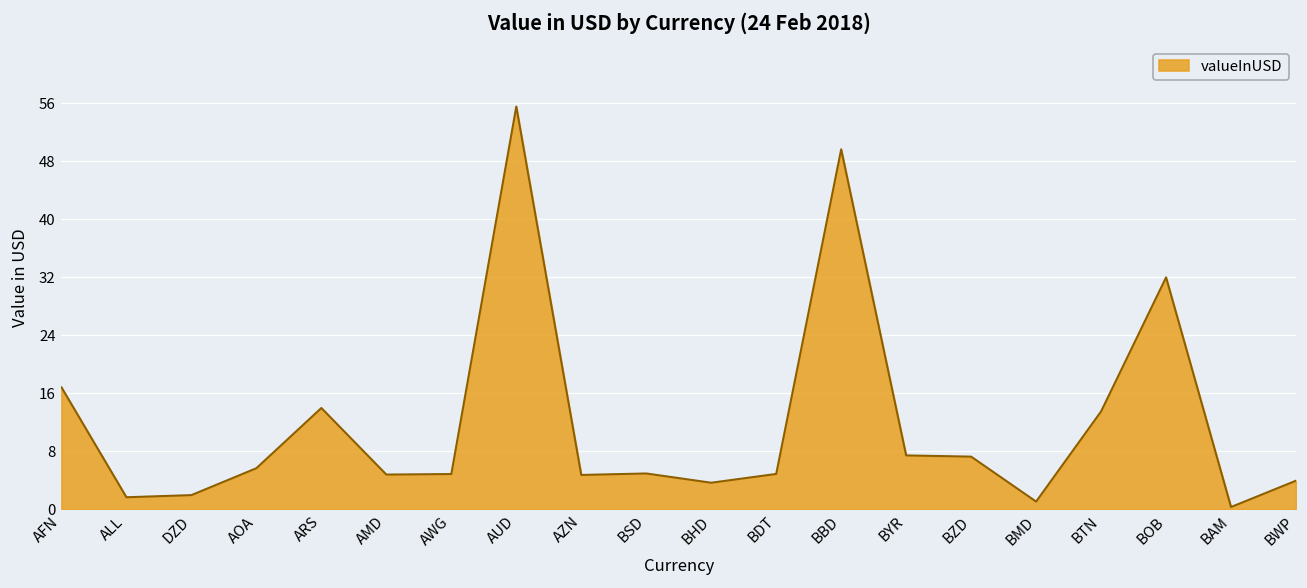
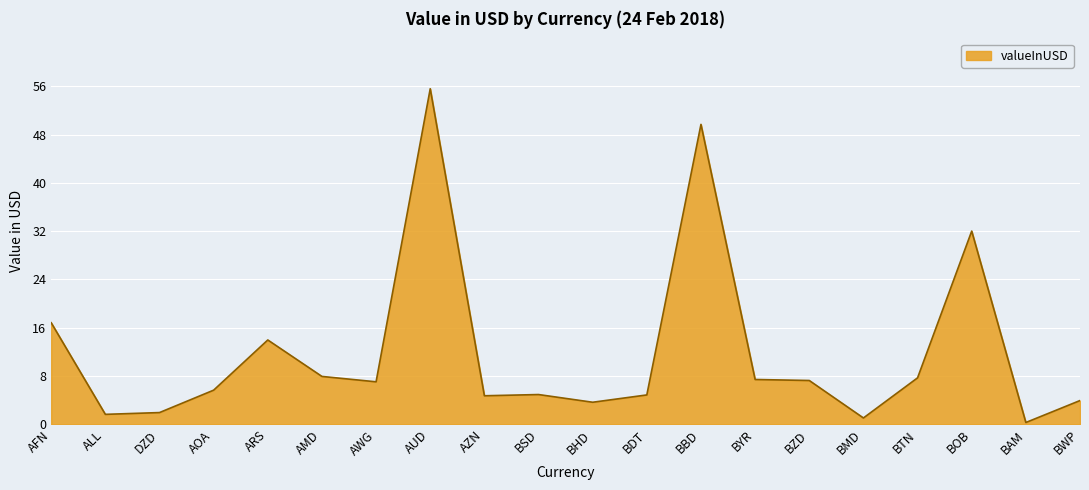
  {
    "AFN": 17,
    "ALL": 2,
    "DZD": 2,
    "AOA": 6,
    "ARS": 14,
-   "AMD": 5,
-   "AWG": 5,
+   "AMD": 8,
+   "AWG": 7,
    "AUD": 56,
    "AZN": 5,
    "BSD": 5,
    "BHD": 4,
    "BDT": 5,
    "BBD": 50,
    "BYR": 7,
    "BZD": 7,
    "BMD": 1,
-   "BTN": 14,
+   "BTN": 8,
    "BOB": 32,
    "BAM": 0,
    "BWP": 4
  }
